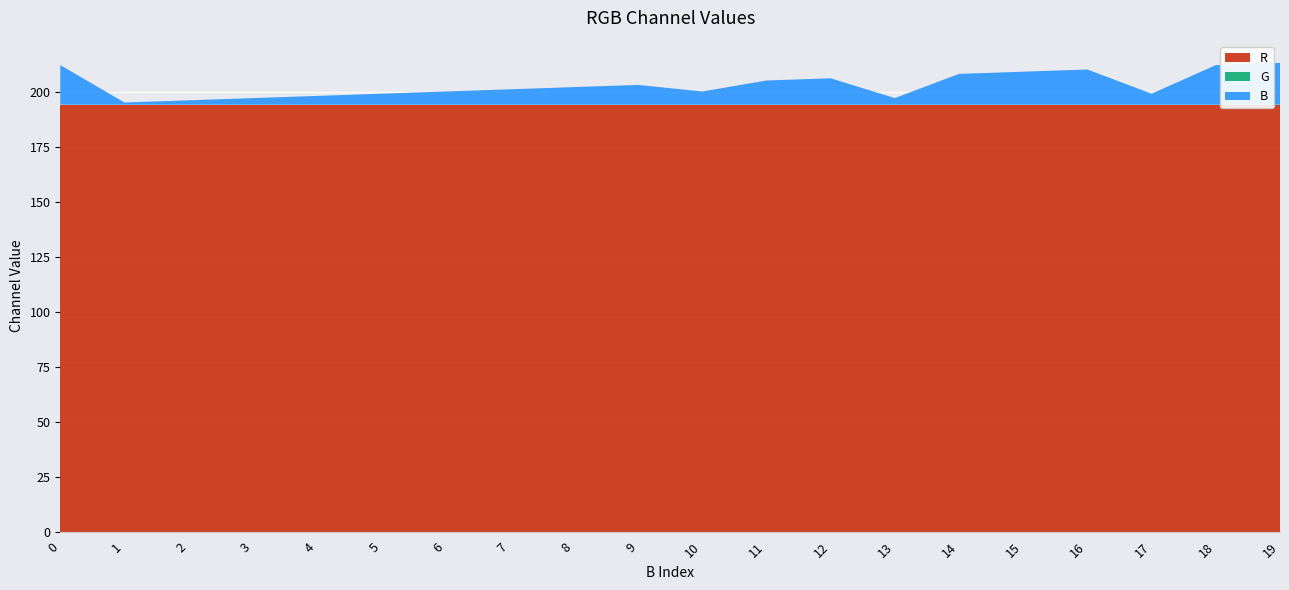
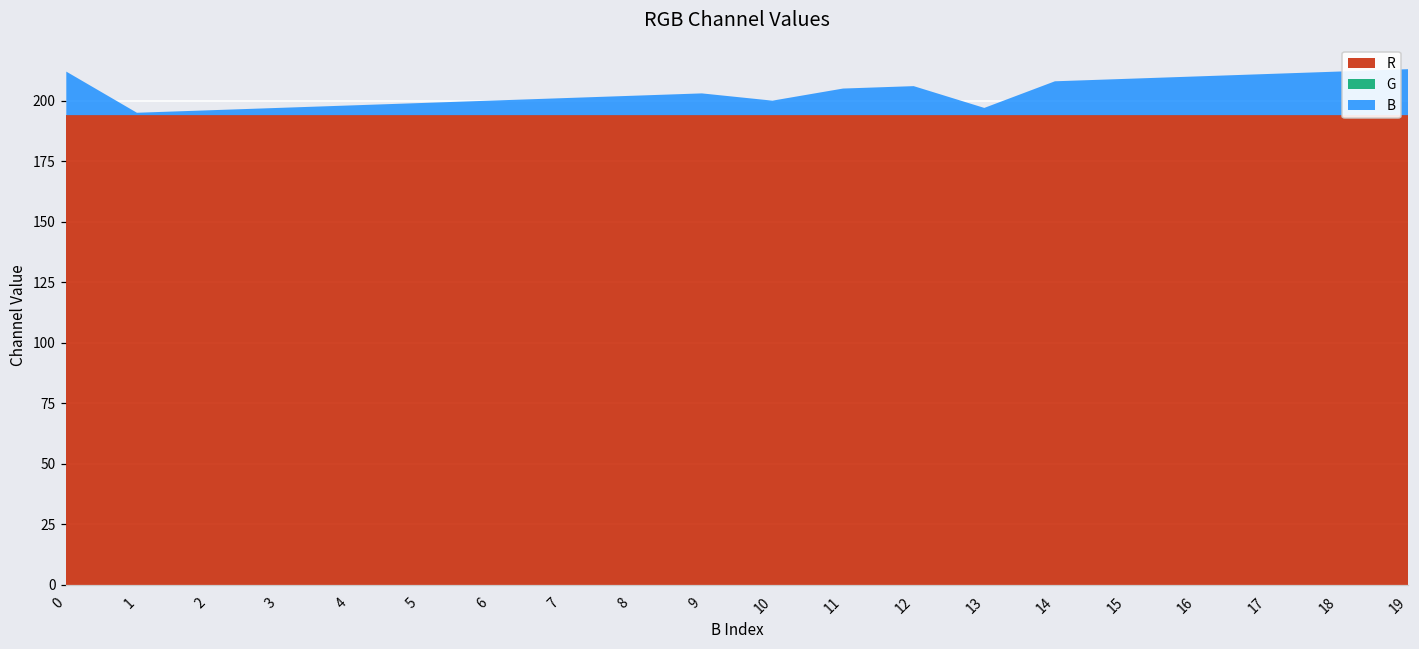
  {
    "G": {
      "0": 194,
      "2": 194,
      "3": 194,
      "4": 194,
      "5": 194,
      "6": 194,
      "7": 194,
      "8": 194,
      "9": 194,
      "10": 194,
      "11": 194,
      "12": 194,
      "13": 194,
      "14": 194,
      "15": 194,
      "16": 194,
      "17": 194,
      "18": 194,
      "19": 194
    },
    "B": {
      "0": 18,
      "2": 2,
      "3": 3,
      "4": 4,
      "5": 5,
      "6": 6,
      "7": 7,
      "8": 8,
      "9": 9,
      "10": 6,
      "11": 11,
      "12": 12,
      "13": 3,
      "14": 14,
      "15": 15,
      "16": 16,
-     "17": 5,
+     "17": 17,
      "18": 18,
      "19": 19
    }
  }
